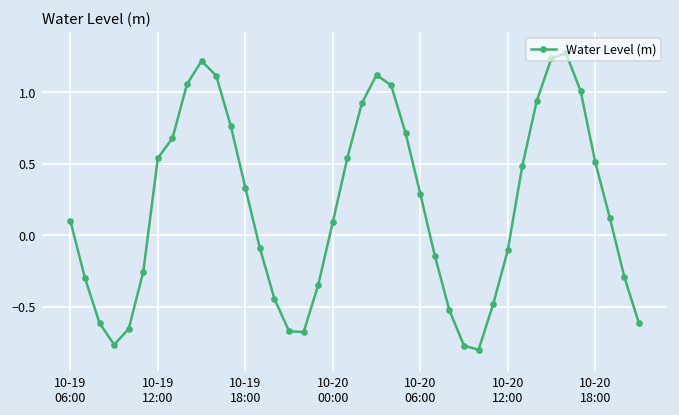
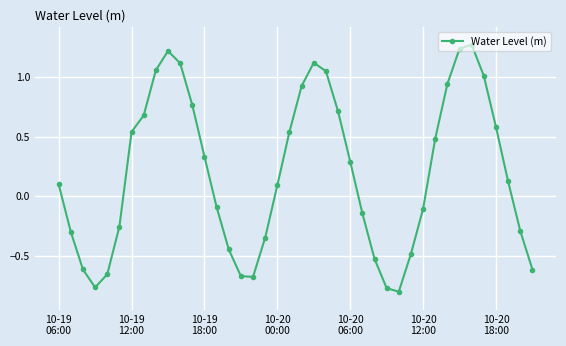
  {
    "10-19 06:00": 0.10,
    "10-19 12:00": 0.54,
    "10-19 18:00": 0.33,
    "10-20 00:00": 0.09,
    "10-20 06:00": 0.29,
    "10-20 12:00": -0.11,
-   "10-20 18:00": 0.51
+   "10-20 18:00": 0.58
  }
